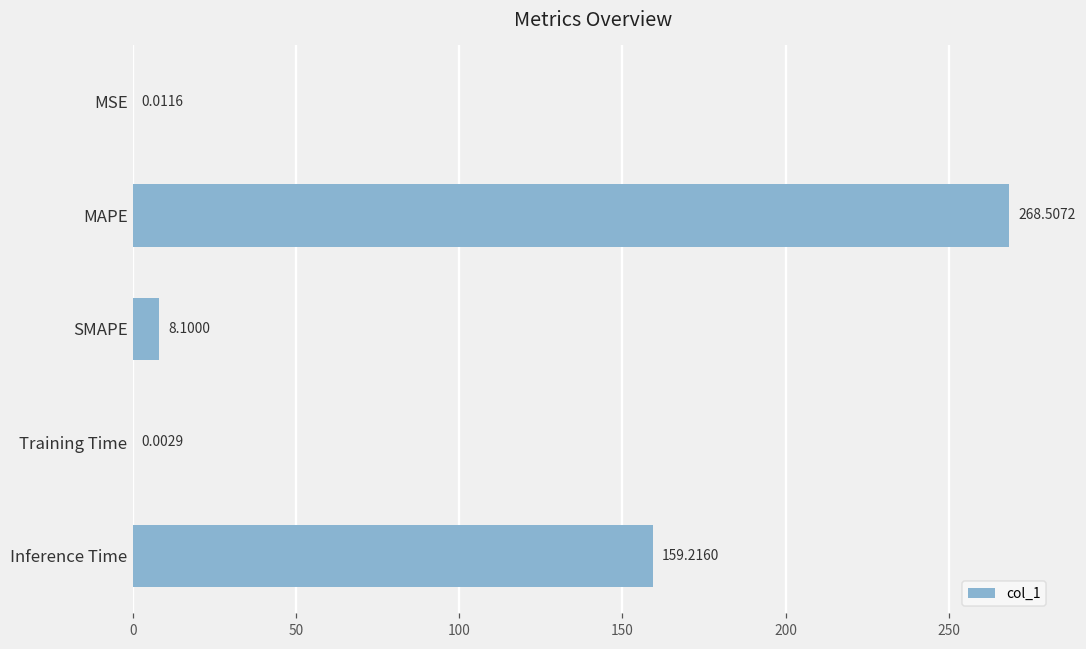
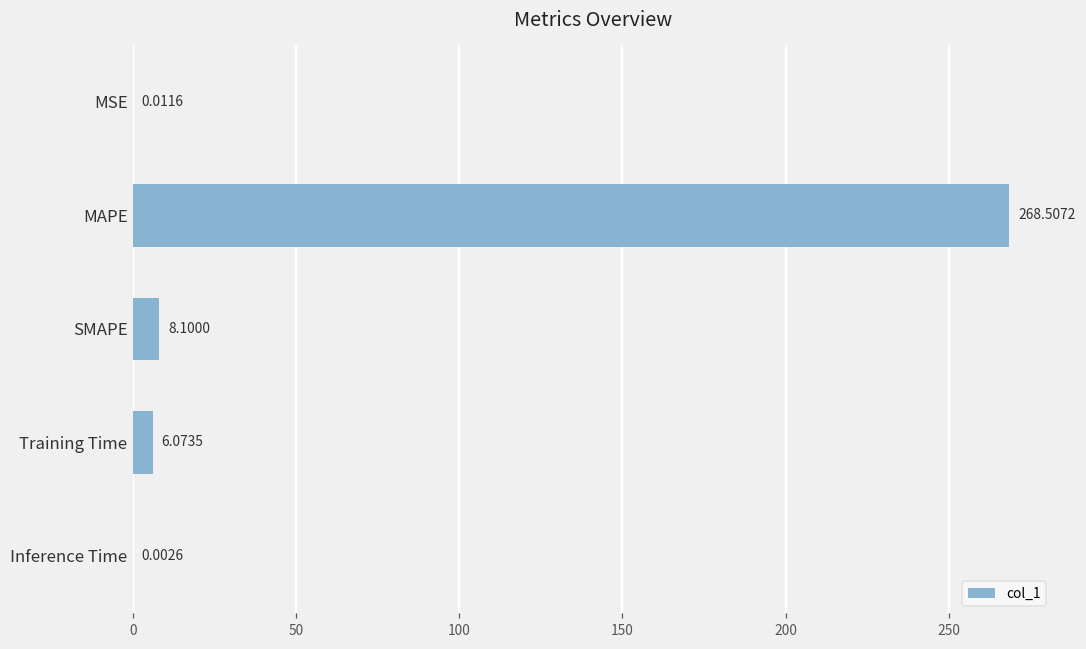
  {
    "MSE": 0.0116,
    "MAPE": 268.5072,
    "SMAPE": 8.1000,
-   "Training Time": 0.0029,
-   "Inference Time": 159.2160
+   "Training Time": 6.0735,
+   "Inference Time": 0.0026
  }
